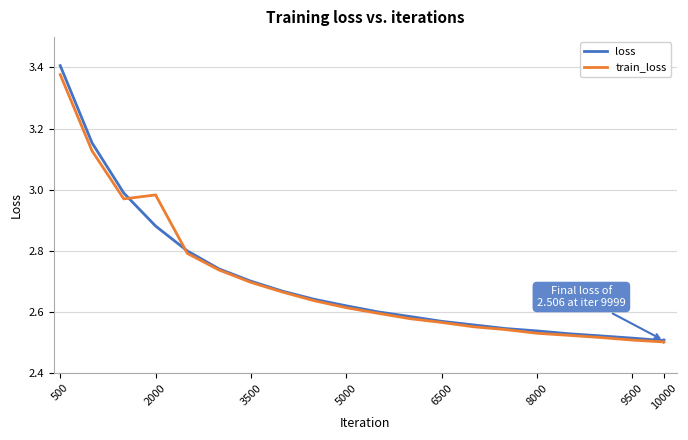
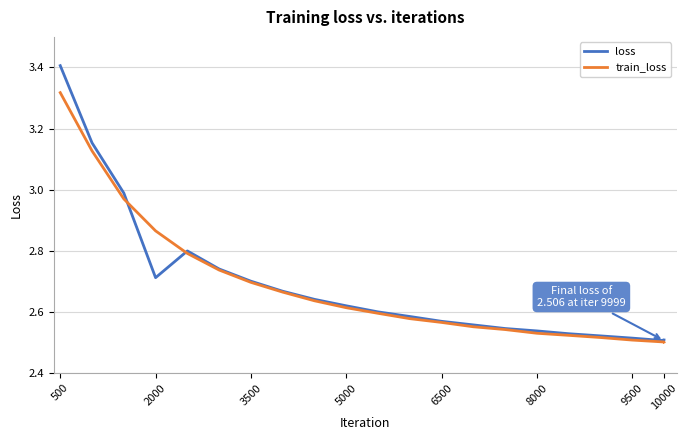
  {
    "loss": {
      "500": 3.41,
-     "2000": 2.88
+     "2000": 2.71
    },
    "train_loss": {
-     "500": 3.38,
-     "2000": 2.98
+     "500": 3.32,
+     "2000": 2.87
    }
  }
